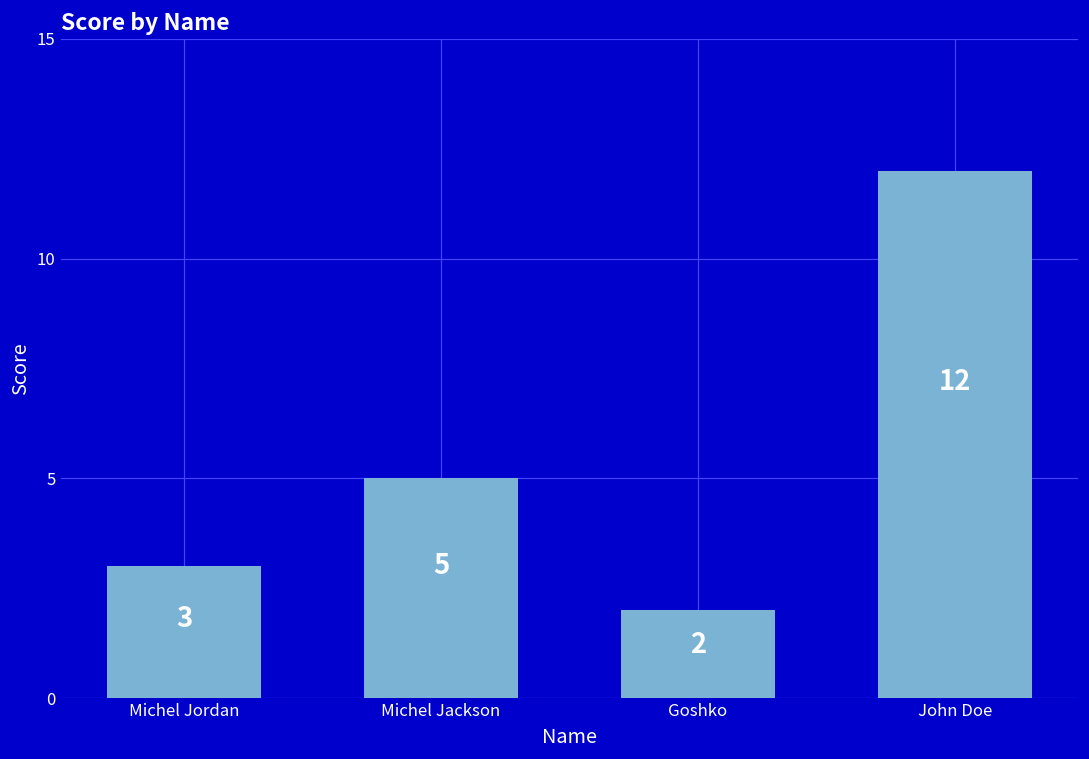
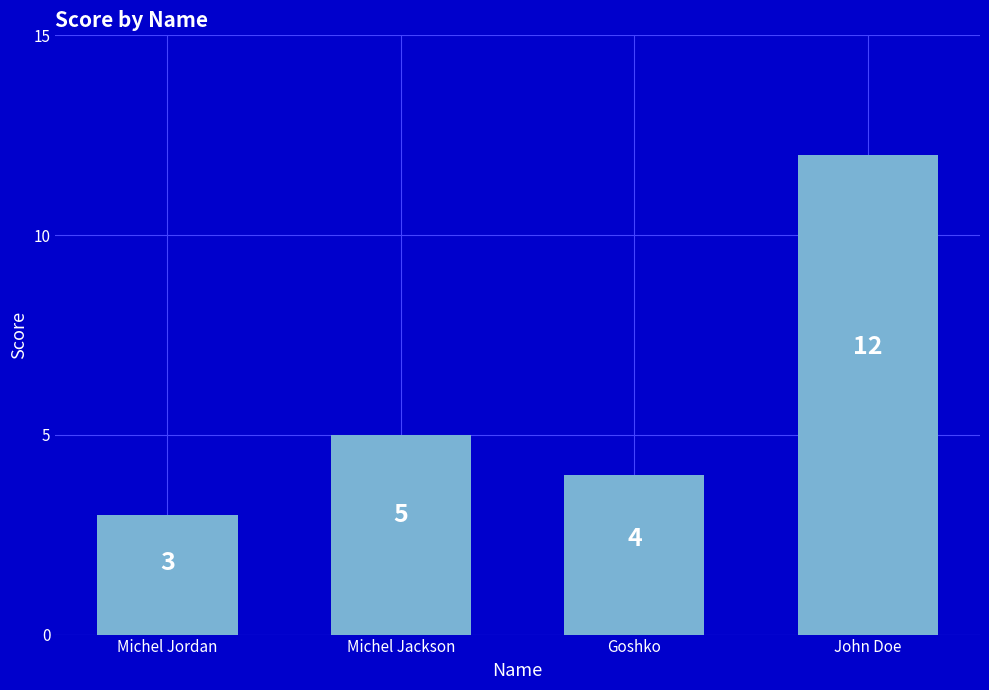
  {
    "Michel Jordan": 3,
    "Michel Jackson": 5,
-   "Goshko": 2,
+   "Goshko": 4,
    "John Doe": 12
  }
